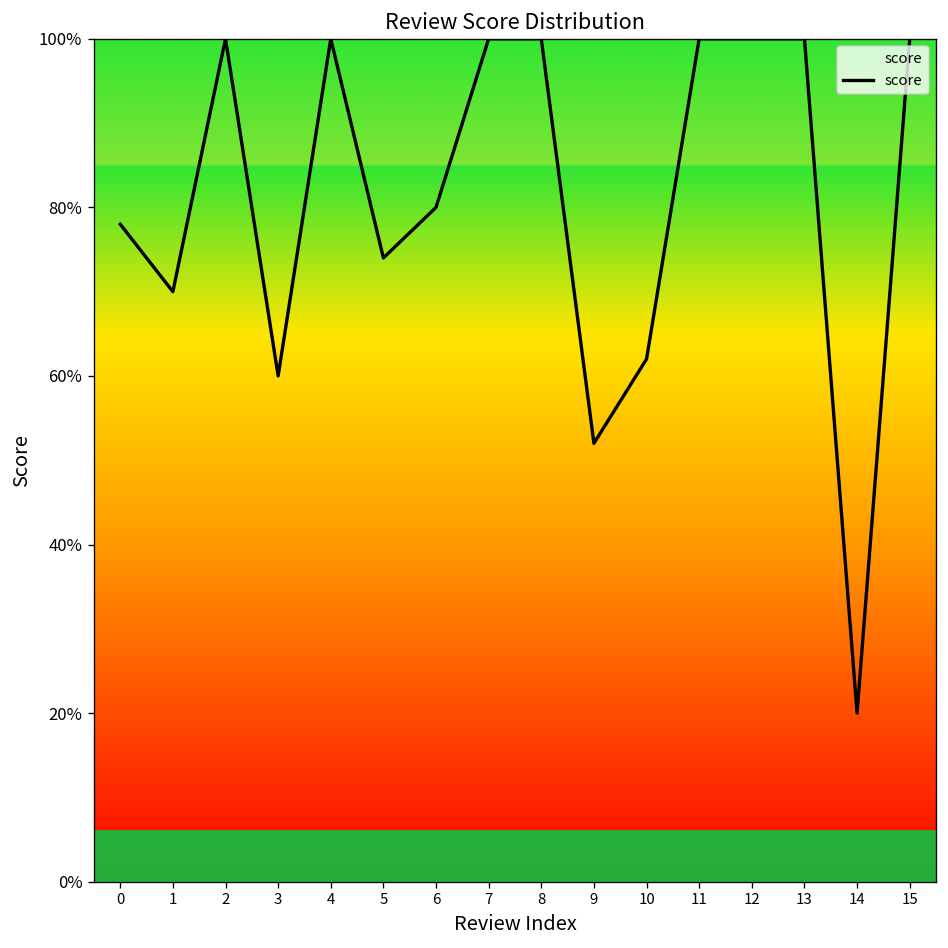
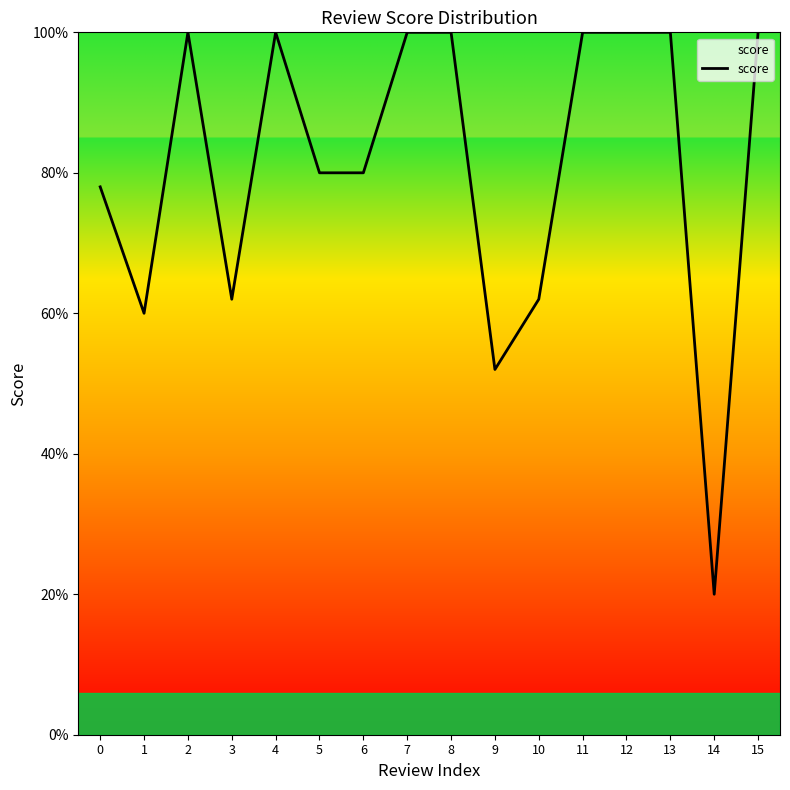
  {
    "0": "78%",
-   "1": "70%",
+   "1": "60%",
    "2": "100%",
-   "3": "60%",
+   "3": "62%",
    "4": "100%",
-   "5": "74%",
+   "5": "80%",
    "6": "80%",
    "7": "100%",
    "8": "100%",
    "9": "52%",
    "10": "62%",
    "11": "100%",
    "12": "100%",
    "13": "100%",
    "14": "20%",
    "15": "100%"
  }
